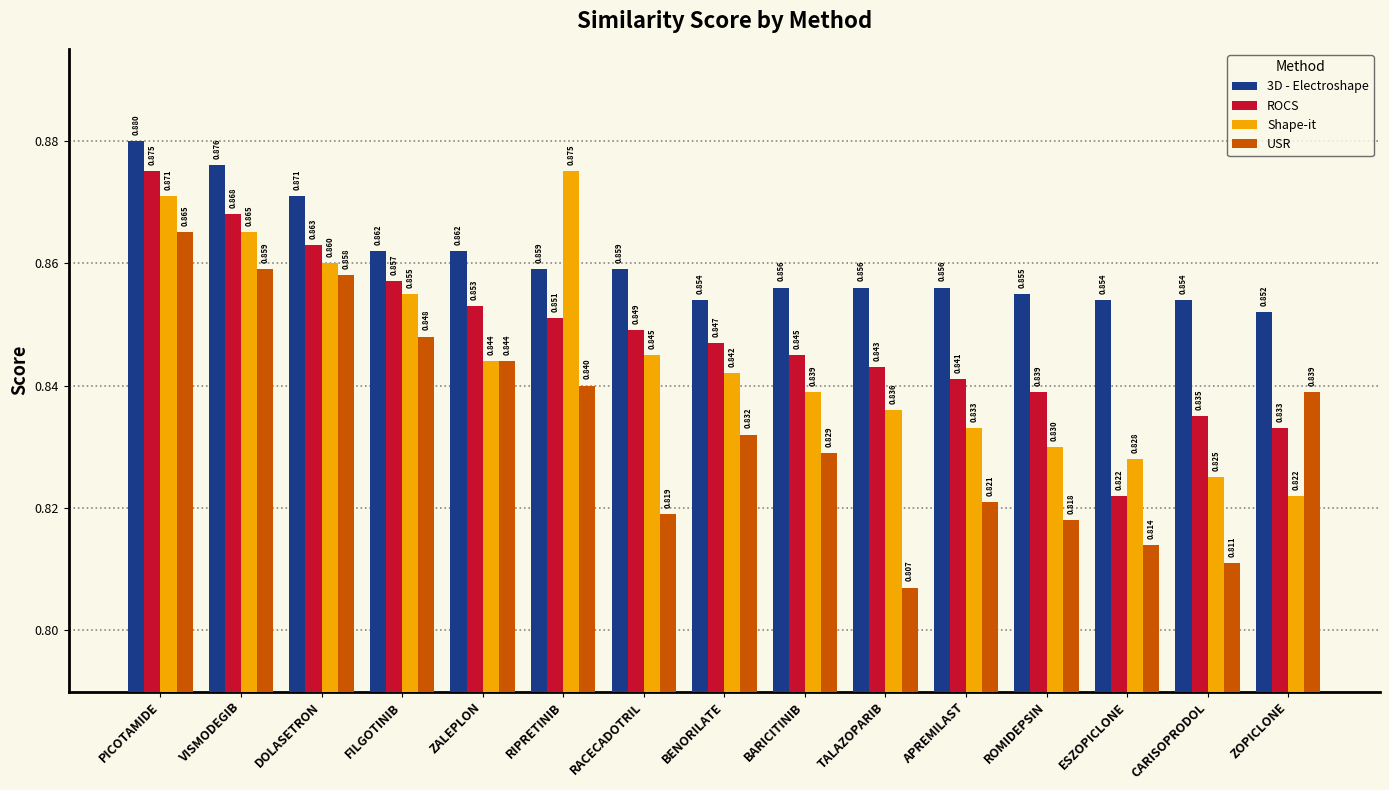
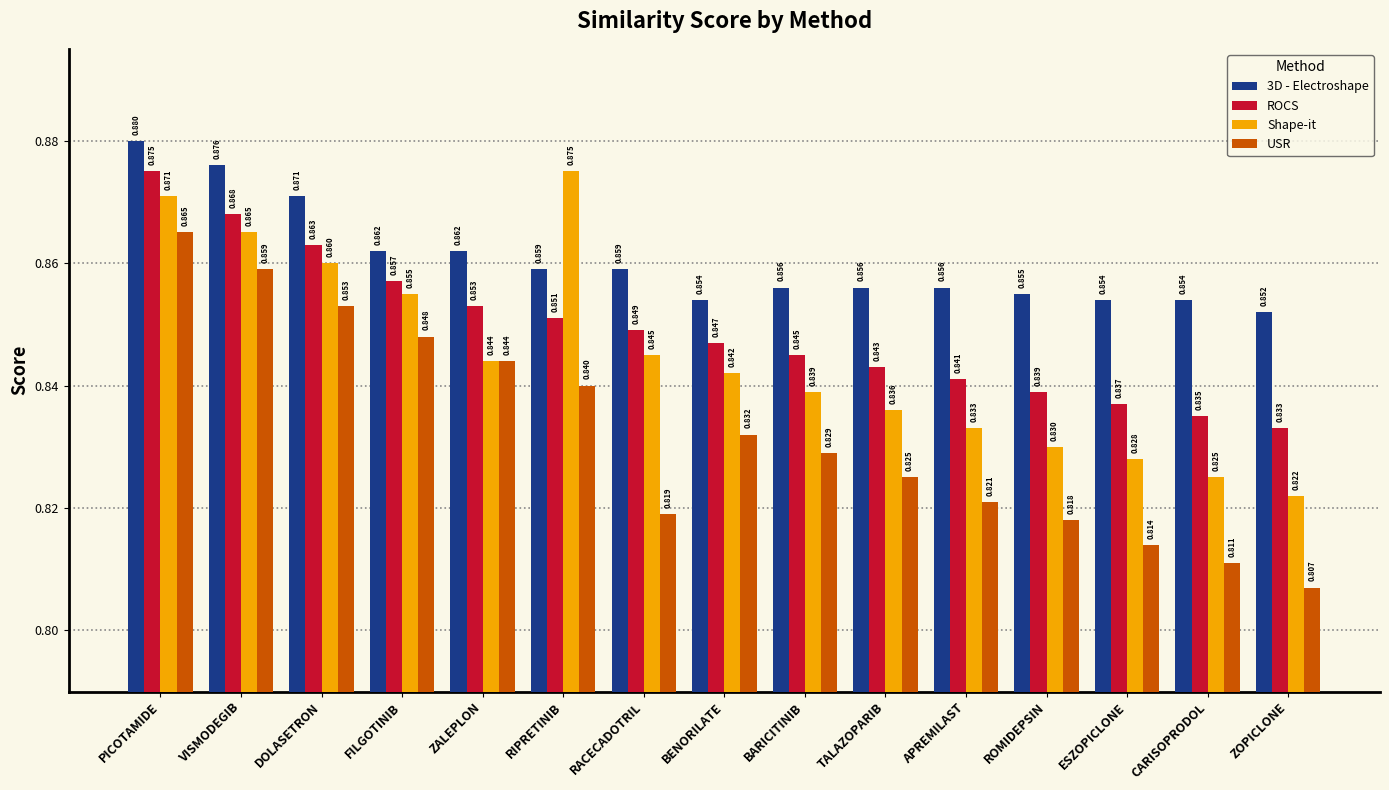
  {
    "3D - Electroshape": {
      "PICOTAMIDE": 0.880,
      "VISMODEGIB": 0.876,
      "DOLASETRON": 0.871,
      "FILGOTINIB": 0.862,
      "ZALEPLON": 0.862,
      "RIPRETINIB": 0.859,
      "RACECADOTRIL": 0.859,
      "BENORILATE": 0.854,
      "BARICITINIB": 0.856,
      "TALAZOPARIB": 0.856,
      "APREMILAST": 0.856,
      "ROMIDEPSIN": 0.855,
      "ESZOPICLONE": 0.854,
      "CARISOPRODOL": 0.854,
      "ZOPICLONE": 0.852
    },
    "ROCS": {
      "PICOTAMIDE": 0.875,
      "VISMODEGIB": 0.868,
      "DOLASETRON": 0.863,
      "FILGOTINIB": 0.857,
      "ZALEPLON": 0.853,
      "RIPRETINIB": 0.851,
      "RACECADOTRIL": 0.849,
      "BENORILATE": 0.847,
      "BARICITINIB": 0.845,
      "TALAZOPARIB": 0.843,
      "APREMILAST": 0.841,
      "ROMIDEPSIN": 0.839,
-     "ESZOPICLONE": 0.822,
+     "ESZOPICLONE": 0.837,
      "CARISOPRODOL": 0.835,
      "ZOPICLONE": 0.833
    },
    "Shape-it": {
      "PICOTAMIDE": 0.871,
      "VISMODEGIB": 0.865,
      "DOLASETRON": 0.860,
      "FILGOTINIB": 0.855,
      "ZALEPLON": 0.844,
      "RIPRETINIB": 0.875,
      "RACECADOTRIL": 0.845,
      "BENORILATE": 0.842,
      "BARICITINIB": 0.839,
      "TALAZOPARIB": 0.836,
      "APREMILAST": 0.833,
      "ROMIDEPSIN": 0.830,
      "ESZOPICLONE": 0.828,
      "CARISOPRODOL": 0.825,
      "ZOPICLONE": 0.822
    },
    "USR": {
      "PICOTAMIDE": 0.865,
      "VISMODEGIB": 0.859,
-     "DOLASETRON": 0.858,
+     "DOLASETRON": 0.853,
      "FILGOTINIB": 0.848,
      "ZALEPLON": 0.844,
      "RIPRETINIB": 0.840,
      "RACECADOTRIL": 0.819,
      "BENORILATE": 0.832,
      "BARICITINIB": 0.829,
-     "TALAZOPARIB": 0.807,
+     "TALAZOPARIB": 0.825,
      "APREMILAST": 0.821,
      "ROMIDEPSIN": 0.818,
      "ESZOPICLONE": 0.814,
      "CARISOPRODOL": 0.811,
-     "ZOPICLONE": 0.839
+     "ZOPICLONE": 0.807
    }
  }
